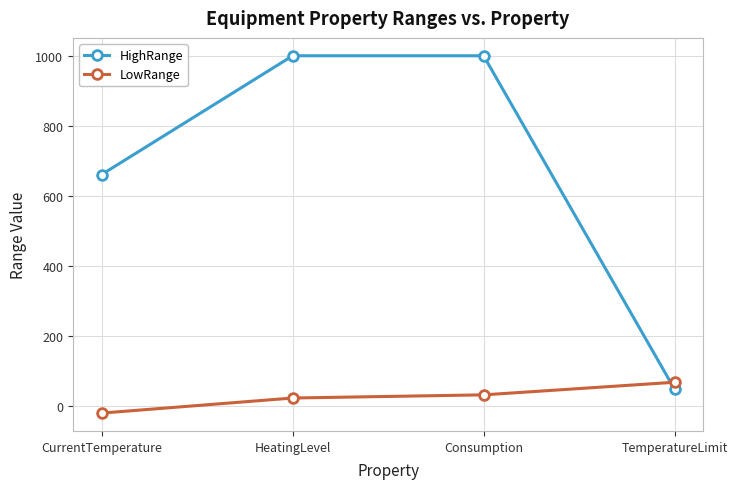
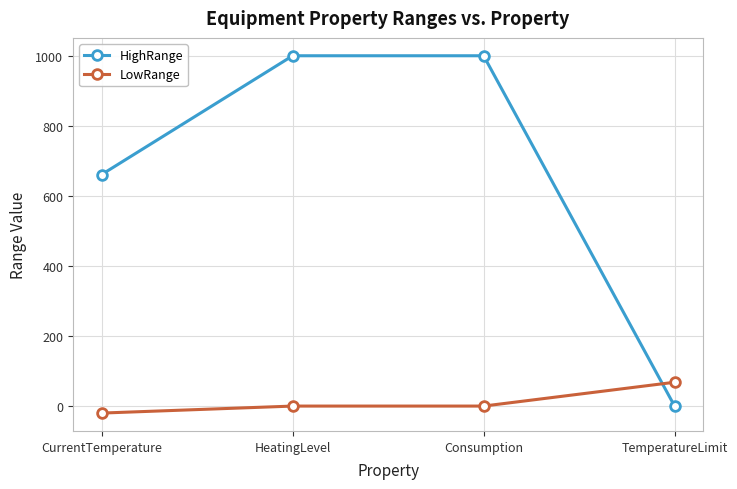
  {
    "HighRange": {
      "CurrentTemperature": 660,
      "HeatingLevel": 1000,
      "Consumption": 1000,
-     "TemperatureLimit": 50
+     "TemperatureLimit": 0
    },
    "LowRange": {
      "CurrentTemperature": -20,
-     "HeatingLevel": 20,
-     "Consumption": 30,
+     "HeatingLevel": 0,
+     "Consumption": 0,
      "TemperatureLimit": 70
    }
  }
